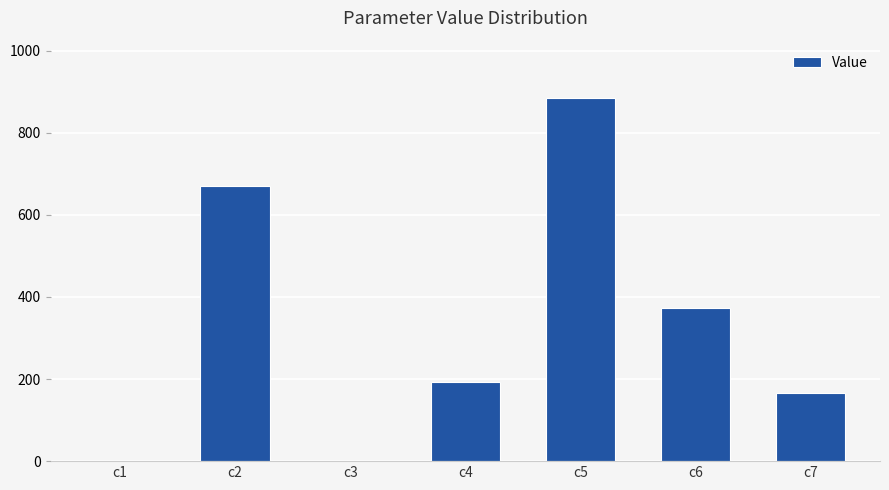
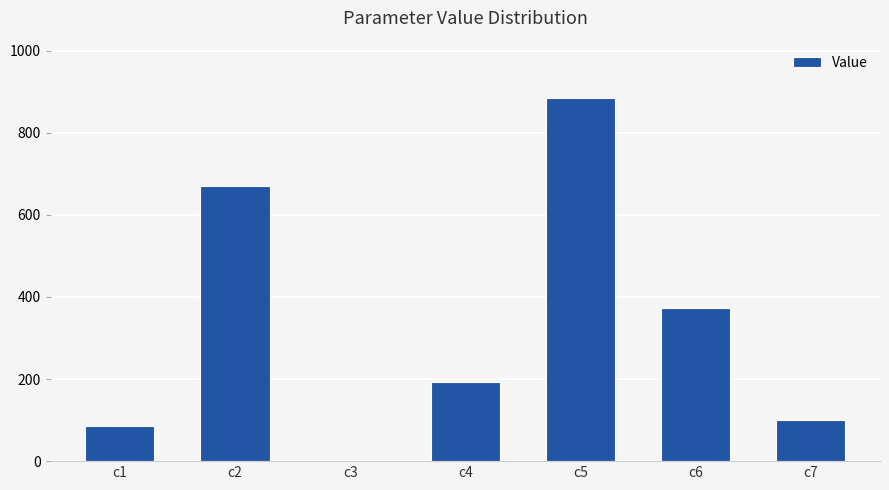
  {
-   "c1": 0,
+   "c1": 90,
    "c2": 670,
    "c4": 190,
    "c5": 880,
    "c6": 370,
-   "c7": 170
+   "c7": 100
  }
